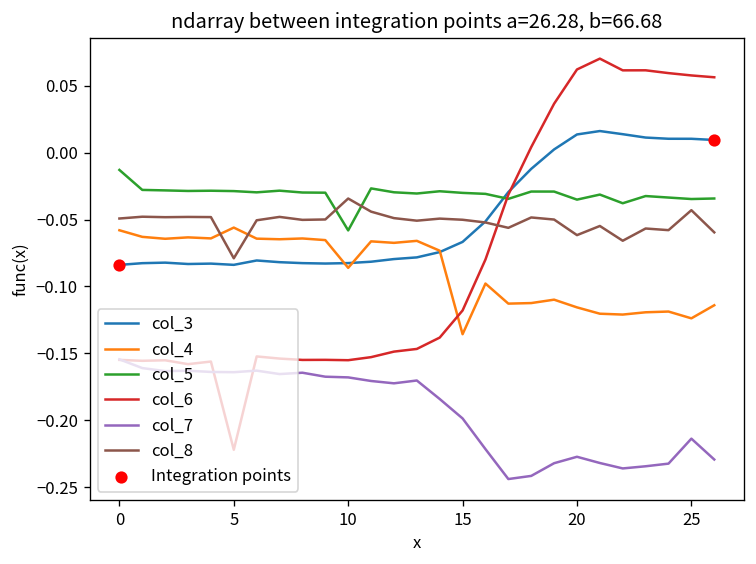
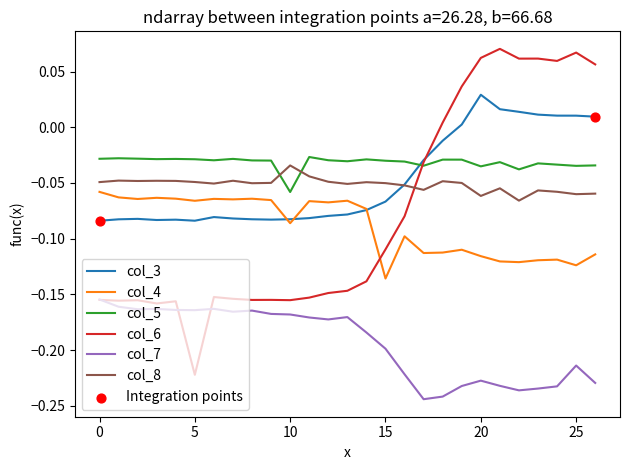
  {
    "col_3": {
      "5": -0.084,
      "10": -0.083,
      "15": -0.067,
-     "20": 0.014,
+     "20": 0.029,
      "25": 0.010
    },
    "col_4": {
      "0": -0.058,
-     "5": -0.056,
+     "5": -0.066,
      "10": -0.086,
      "15": -0.136,
      "20": -0.116,
      "25": -0.124
    },
    "col_5": {
-     "0": -0.013,
+     "0": -0.028,
      "5": -0.029,
      "10": -0.058,
      "15": -0.030,
      "20": -0.035,
      "25": -0.035
    },
    "col_6": {
      "10": -0.155,
-     "15": -0.118,
+     "15": -0.110,
      "20": 0.062,
-     "25": 0.058
+     "25": 0.067
    },
    "col_7": {
      "10": -0.168,
      "15": -0.199,
      "20": -0.227,
      "25": -0.214
    },
    "col_8": {
      "0": -0.049,
-     "5": -0.079,
+     "5": -0.049,
      "10": -0.034,
      "15": -0.050,
      "20": -0.062,
-     "25": -0.043
+     "25": -0.060
    }
  }
